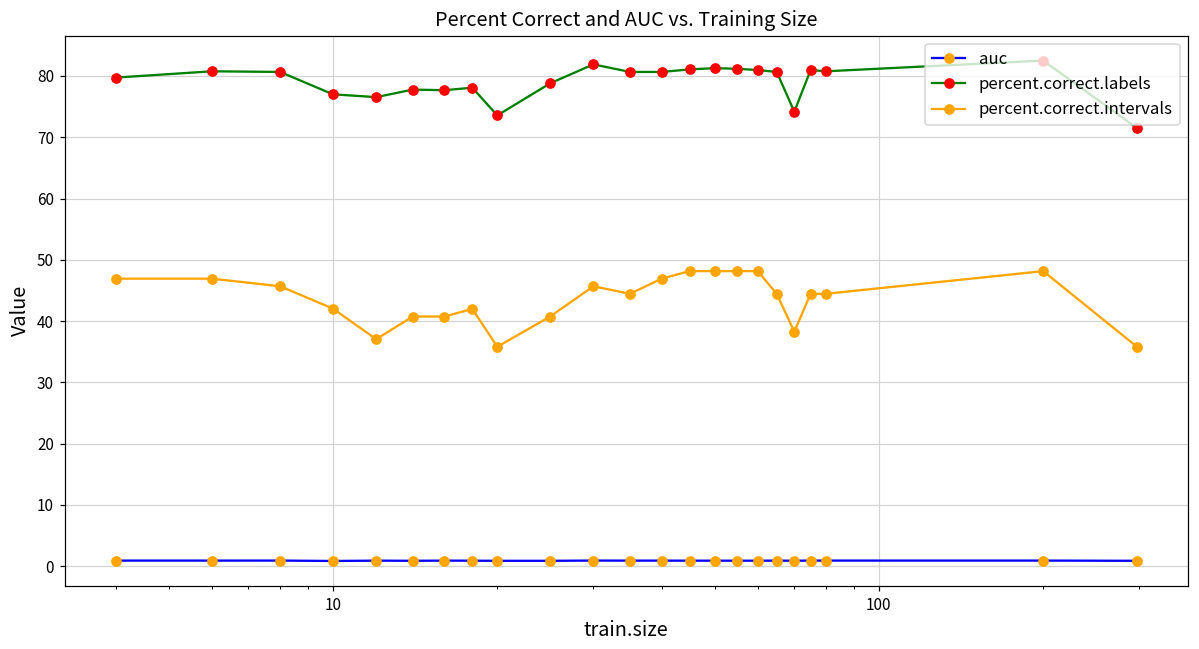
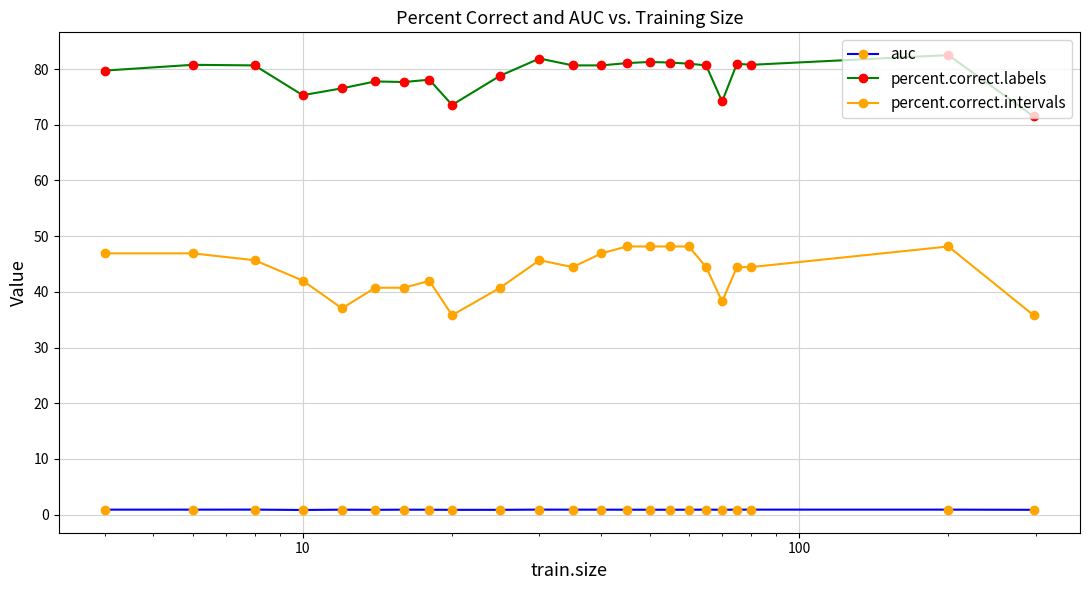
  {
    "auc": {
      "10": 1
    },
    "percent.correct.labels": {
-     "10": 77
+     "10": 75
    },
    "percent.correct.intervals": {
      "10": 42
    }
  }
